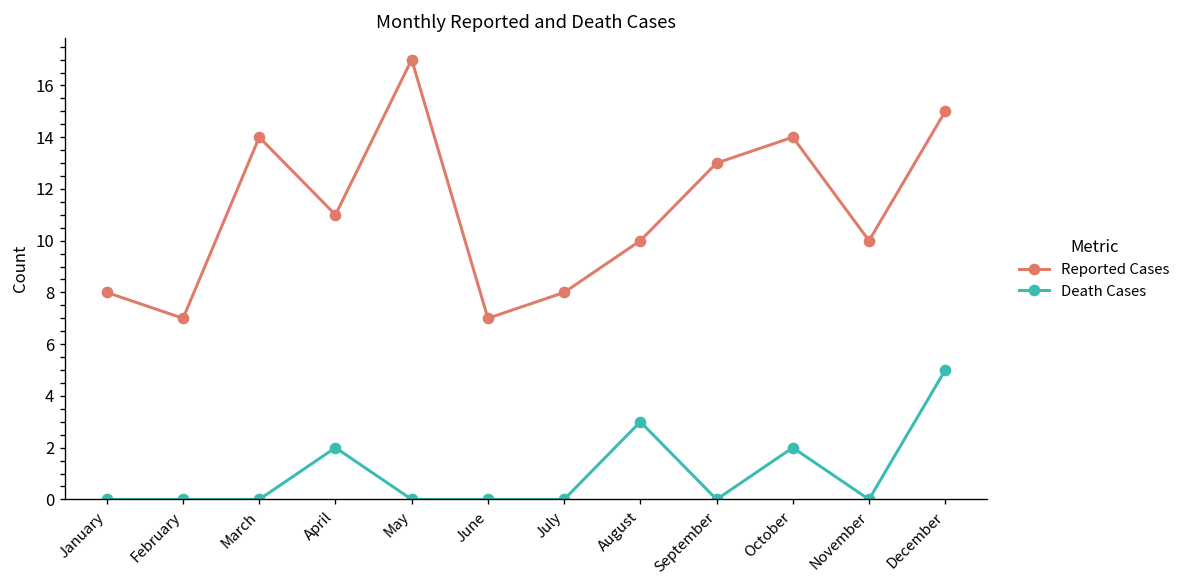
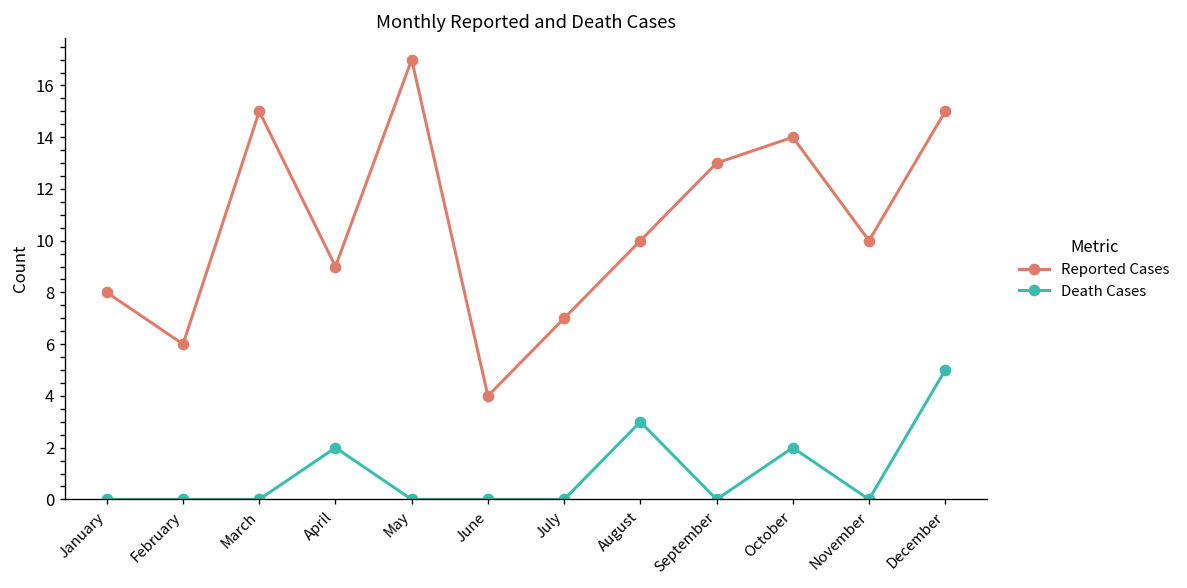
  {
    "Reported Cases": {
      "January": 8,
-     "February": 7,
-     "March": 14,
-     "April": 11,
+     "February": 6,
+     "March": 15,
+     "April": 9,
      "May": 17,
-     "June": 7,
-     "July": 8,
+     "June": 4,
+     "July": 7,
      "August": 10,
      "September": 13,
      "October": 14,
      "November": 10,
      "December": 15
    },
    "Death Cases": {
      "January": 0,
      "February": 0,
      "March": 0,
      "April": 2,
      "May": 0,
      "June": 0,
      "July": 0,
      "August": 3,
      "September": 0,
      "October": 2,
      "November": 0,
      "December": 5
    }
  }
